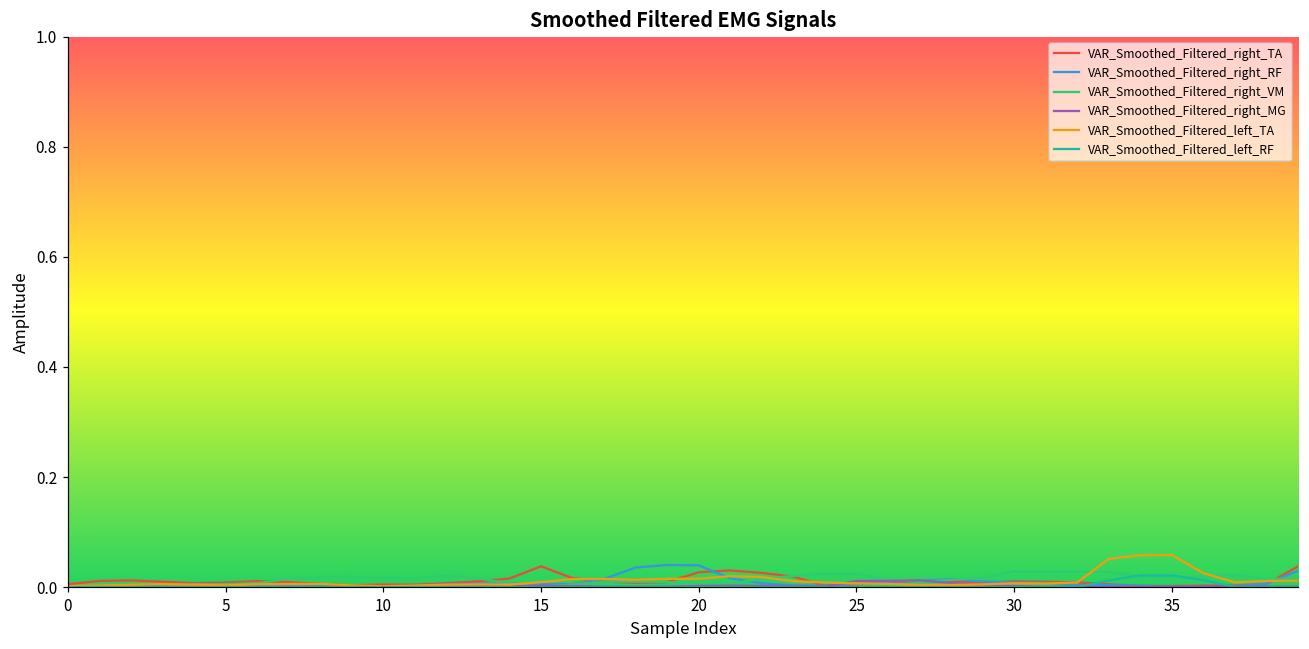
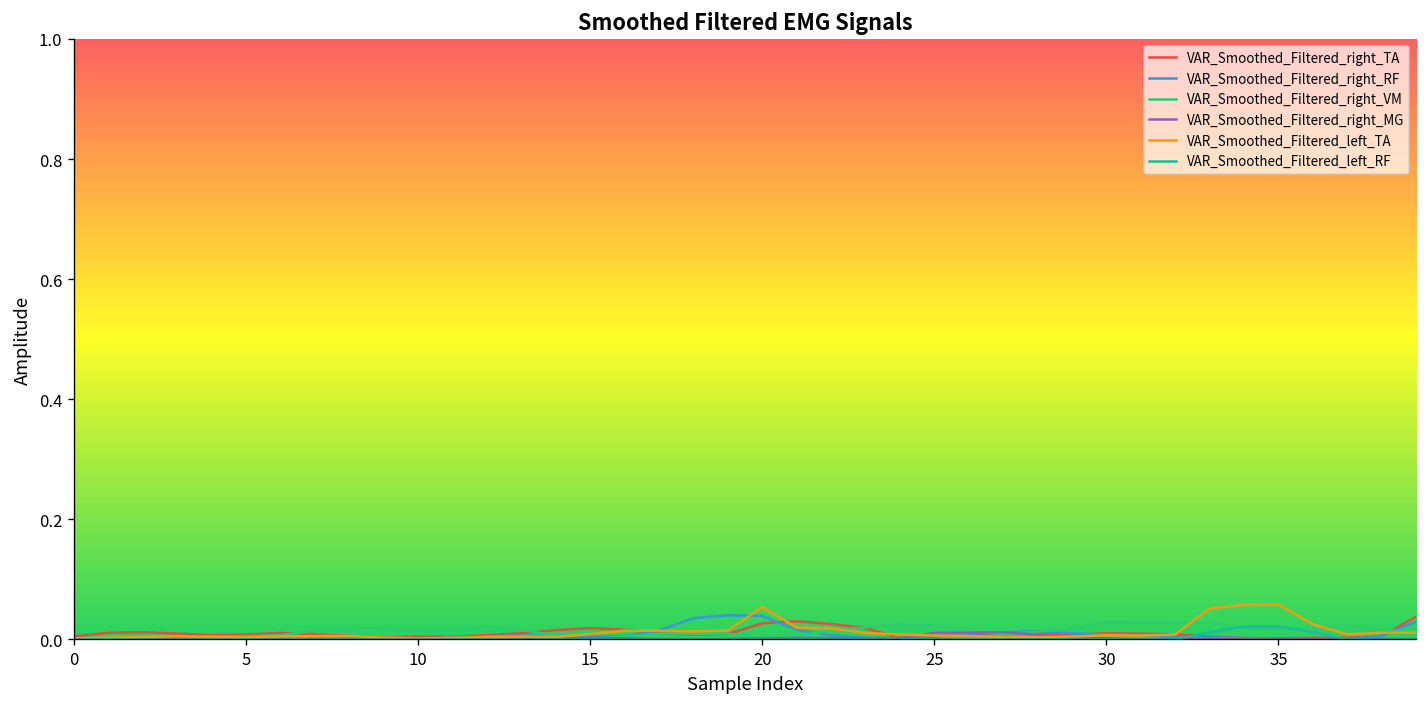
  {
    "VAR_Smoothed_Filtered_right_TA": {
-     "15": 0.04,
+     "15": 0.02,
      "20": 0.03
    },
    "VAR_Smoothed_Filtered_right_RF": {
      "20": 0.04
    },
    "VAR_Smoothed_Filtered_left_TA": {
-     "20": 0.02,
+     "20": 0.05,
      "35": 0.06
    }
  }
